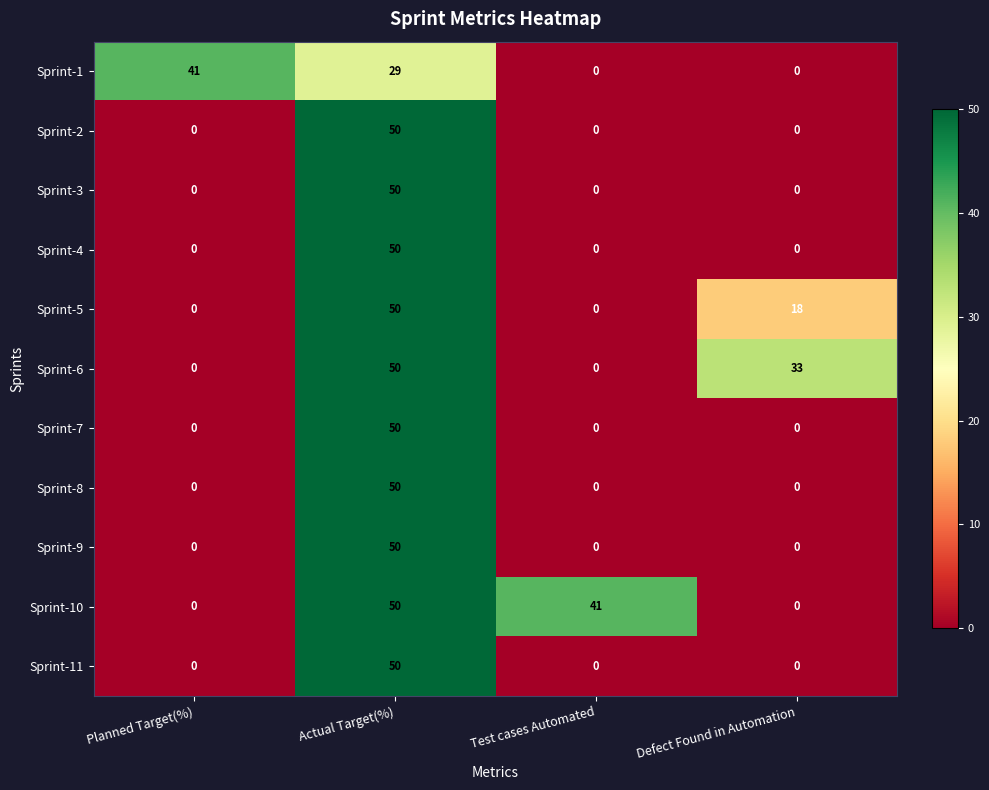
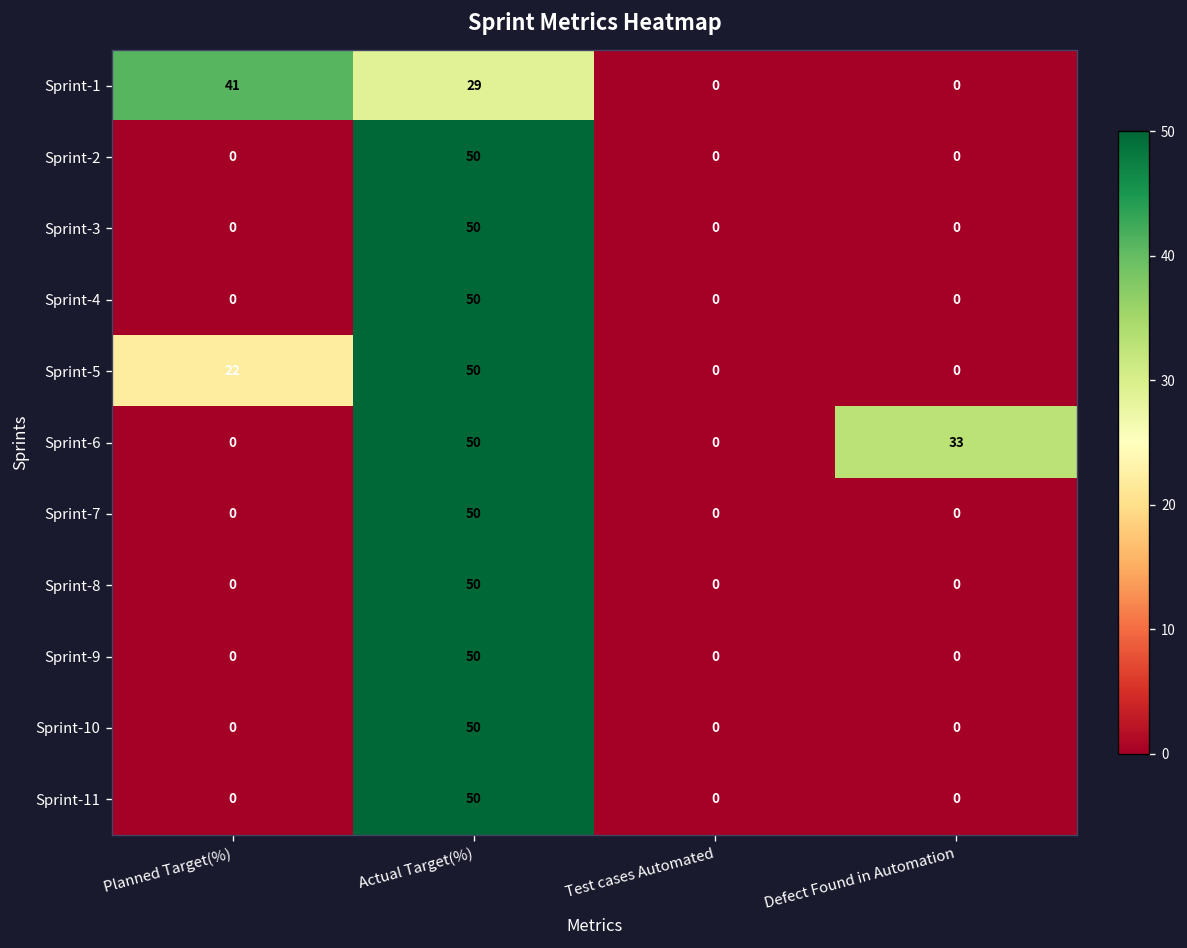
  {
    "Sprint-1": {
      "Planned Target(%)": 41,
      "Actual Target(%)": 29,
      "Test cases Automated": 0,
      "Defect Found in Automation": 0
    },
    "Sprint-2": {
      "Planned Target(%)": 0,
      "Actual Target(%)": 50,
      "Test cases Automated": 0,
      "Defect Found in Automation": 0
    },
    "Sprint-3": {
      "Planned Target(%)": 0,
      "Actual Target(%)": 50,
      "Test cases Automated": 0,
      "Defect Found in Automation": 0
    },
    "Sprint-4": {
      "Planned Target(%)": 0,
      "Actual Target(%)": 50,
      "Test cases Automated": 0,
      "Defect Found in Automation": 0
    },
    "Sprint-5": {
-     "Planned Target(%)": 0,
+     "Planned Target(%)": 22,
      "Actual Target(%)": 50,
      "Test cases Automated": 0,
-     "Defect Found in Automation": 18
+     "Defect Found in Automation": 0
    },
    "Sprint-6": {
      "Planned Target(%)": 0,
      "Actual Target(%)": 50,
      "Test cases Automated": 0,
      "Defect Found in Automation": 33
    },
    "Sprint-7": {
      "Planned Target(%)": 0,
      "Actual Target(%)": 50,
      "Test cases Automated": 0,
      "Defect Found in Automation": 0
    },
    "Sprint-8": {
      "Planned Target(%)": 0,
      "Actual Target(%)": 50,
      "Test cases Automated": 0,
      "Defect Found in Automation": 0
    },
    "Sprint-9": {
      "Planned Target(%)": 0,
      "Actual Target(%)": 50,
      "Test cases Automated": 0,
      "Defect Found in Automation": 0
    },
    "Sprint-10": {
      "Planned Target(%)": 0,
      "Actual Target(%)": 50,
-     "Test cases Automated": 41,
+     "Test cases Automated": 0,
      "Defect Found in Automation": 0
    },
    "Sprint-11": {
      "Planned Target(%)": 0,
      "Actual Target(%)": 50,
      "Test cases Automated": 0,
      "Defect Found in Automation": 0
    }
  }
